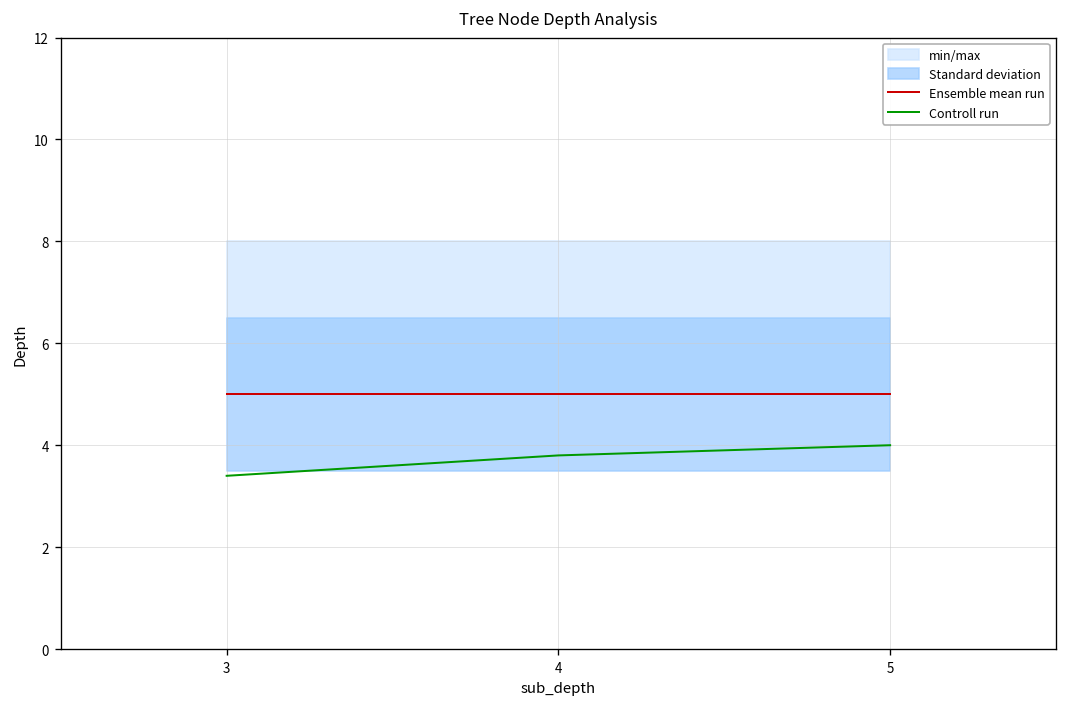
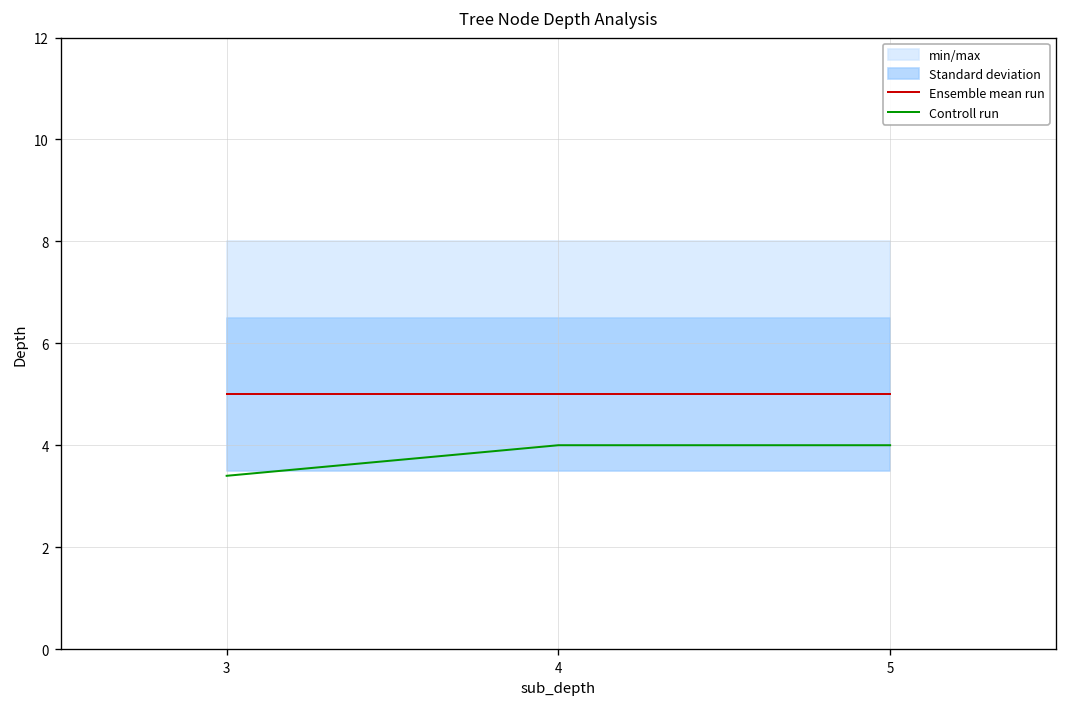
  {
    "Ensemble mean run": {
      "3": 5.0,
      "4": 5.0,
      "5": 5.0
    },
    "Controll run": {
      "3": 3.4,
-     "4": 3.8,
+     "4": 4.0,
      "5": 4.0
    }
  }
